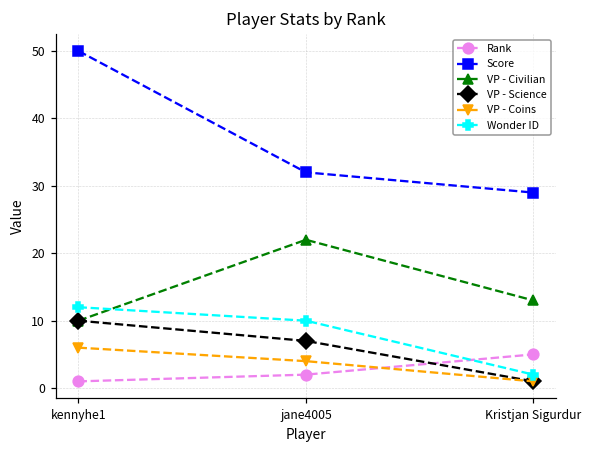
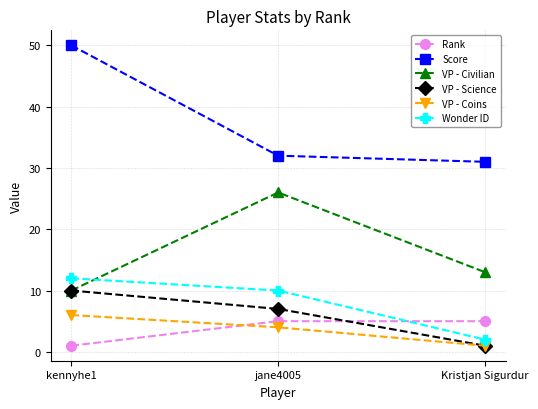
  {
    "Rank": {
      "kennyhe1": 1,
-     "jane4005": 2,
+     "jane4005": 5,
      "Kristjan Sigurdur": 5
    },
    "Score": {
      "kennyhe1": 50,
      "jane4005": 32,
-     "Kristjan Sigurdur": 29
+     "Kristjan Sigurdur": 31
    },
    "VP - Civilian": {
-     "jane4005": 22,
+     "jane4005": 26,
      "Kristjan Sigurdur": 13
    },
    "VP - Science": {
      "jane4005": 7
    },
    "VP - Coins": {
      "kennyhe1": 6,
      "jane4005": 4
    },
    "Wonder ID": {
      "kennyhe1": 12,
      "jane4005": 10,
      "Kristjan Sigurdur": 2
    }
  }
